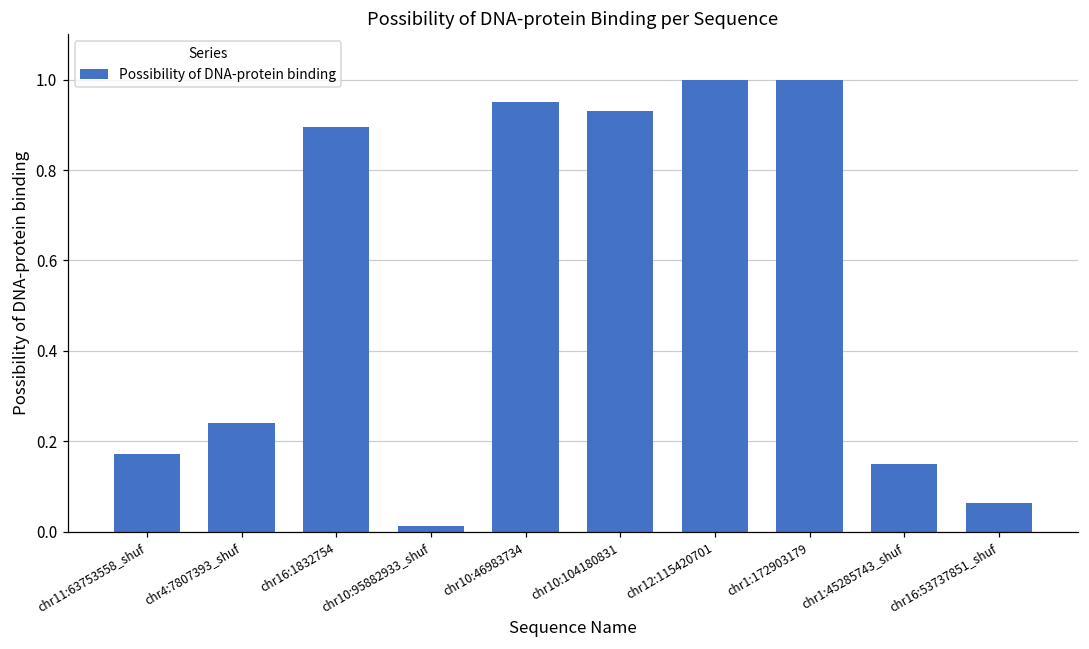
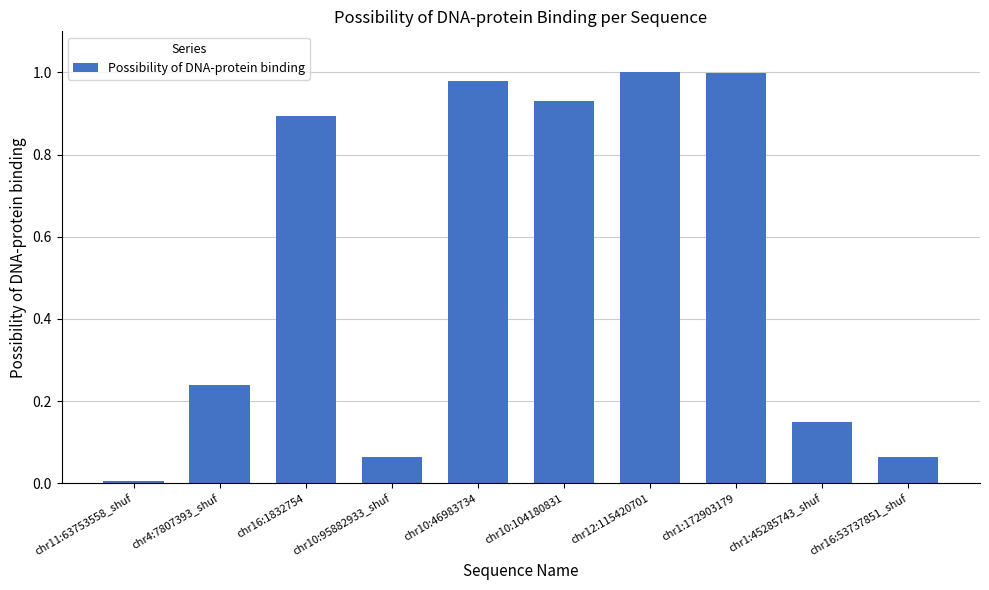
  {
-   "chr11:63753558_shuf": 0.17,
+   "chr11:63753558_shuf": 0.01,
    "chr4:7807393_shuf": 0.24,
    "chr16:1832754": 0.90,
-   "chr10:95882933_shuf": 0.01,
-   "chr10:46983734": 0.95,
+   "chr10:95882933_shuf": 0.06,
+   "chr10:46983734": 0.98,
    "chr10:104180831": 0.93,
    "chr12:115420701": 1.00,
    "chr1:172903179": 1.00,
    "chr1:45285743_shuf": 0.15,
    "chr16:53737851_shuf": 0.06
  }
